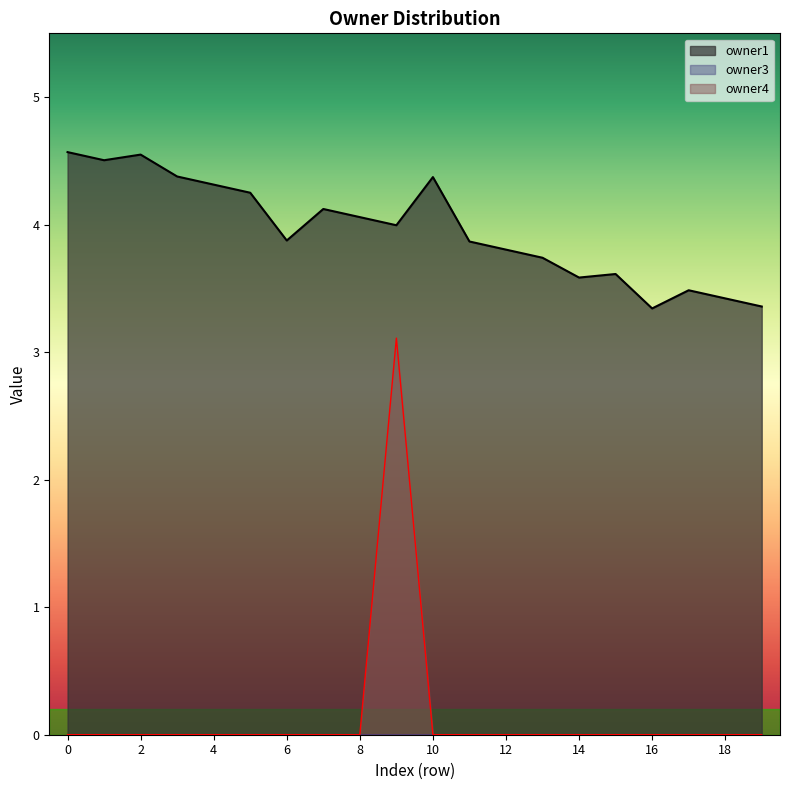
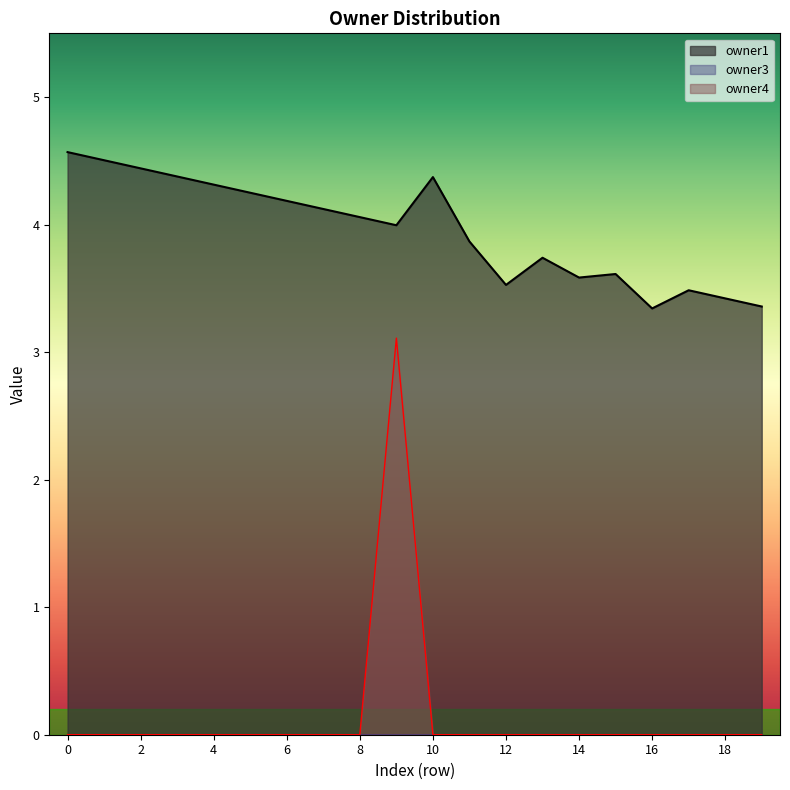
  {
    "owner1": {
      "0": 4.57,
-     "2": 4.55,
+     "2": 4.44,
      "4": 4.31,
-     "6": 3.88,
+     "6": 4.19,
      "8": 4.06,
      "10": 4.37,
-     "12": 3.80,
+     "12": 3.53,
      "14": 3.58,
      "16": 3.34,
      "18": 3.42
    }
  }
